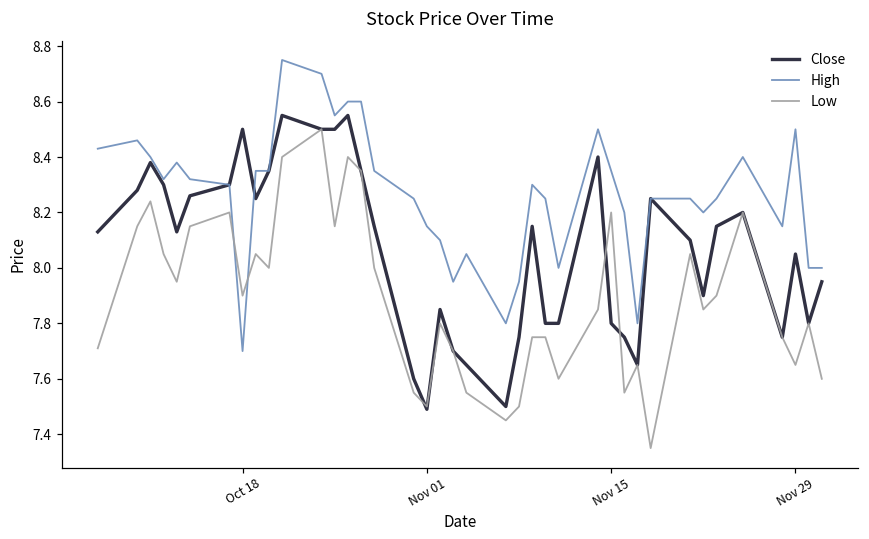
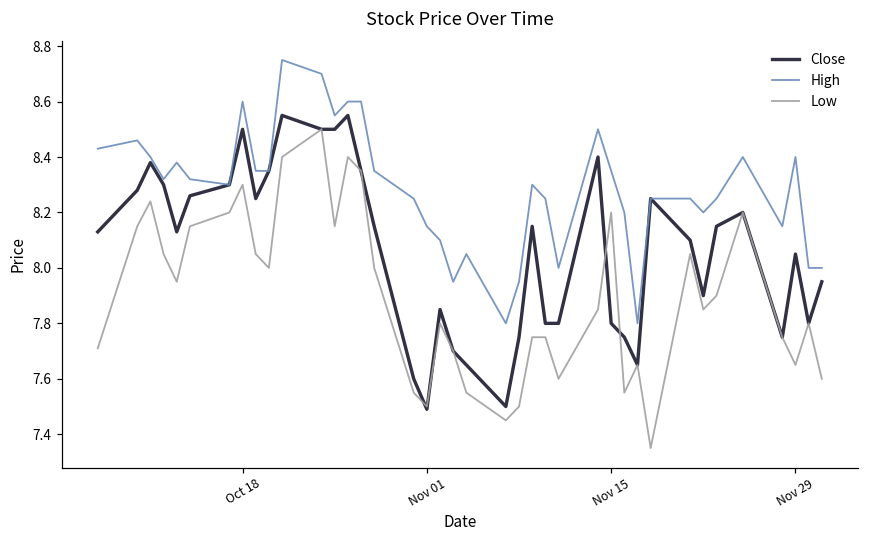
  {
    "Close": {
      "Oct 18": 8.5,
      "Nov 15": 7.8,
      "Nov 29": 8.05
    },
    "High": {
-     "Oct 18": 7.7,
+     "Oct 18": 8.6,
      "Nov 01": 8.15,
      "Nov 15": 8.35,
-     "Nov 29": 8.5
+     "Nov 29": 8.4
    },
    "Low": {
-     "Oct 18": 7.9,
+     "Oct 18": 8.3,
      "Nov 15": 8.2,
      "Nov 29": 7.65
    }
  }
